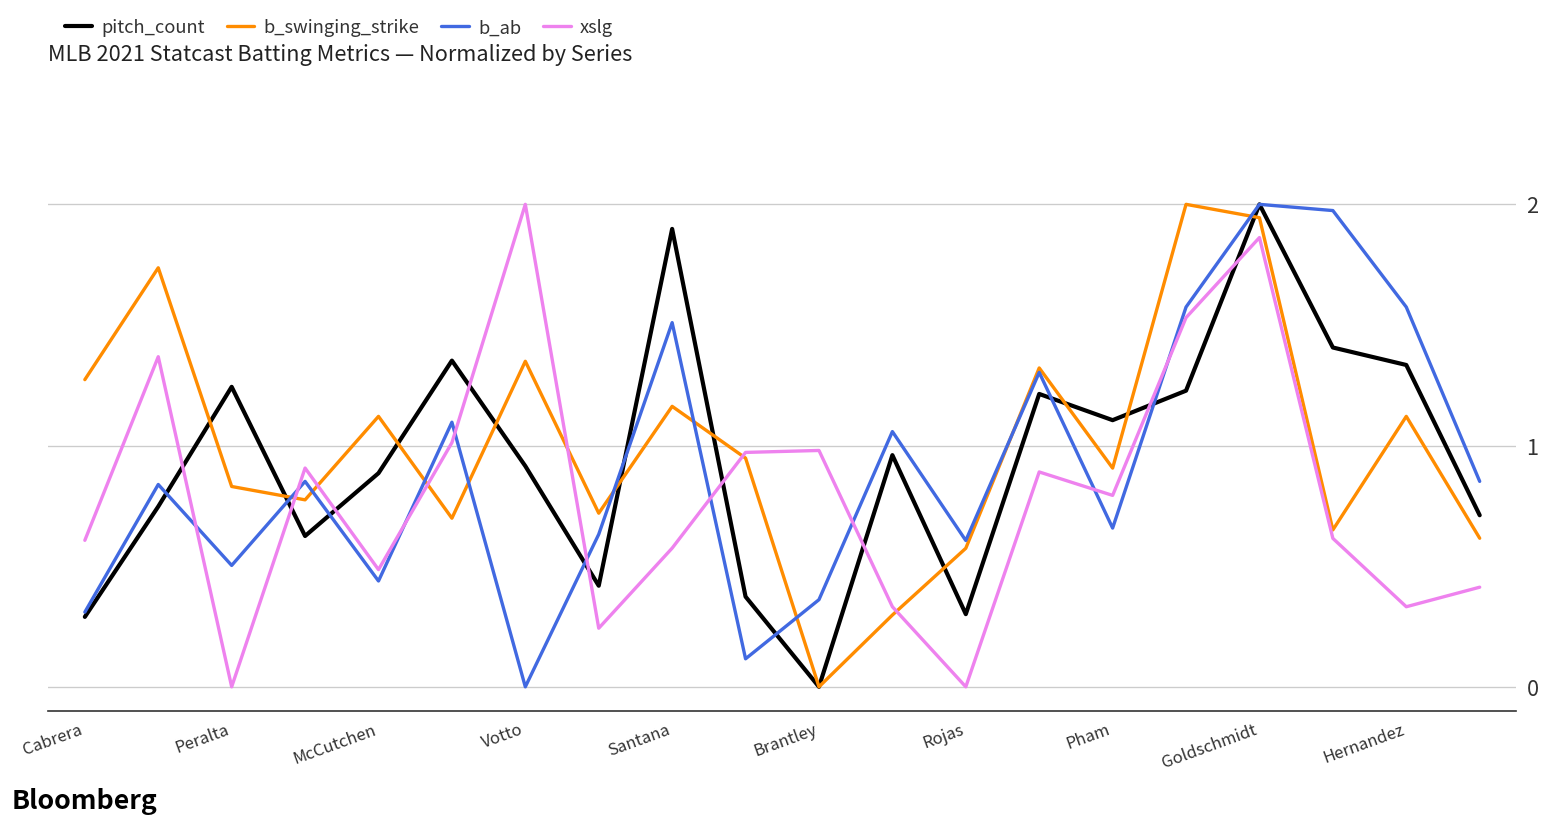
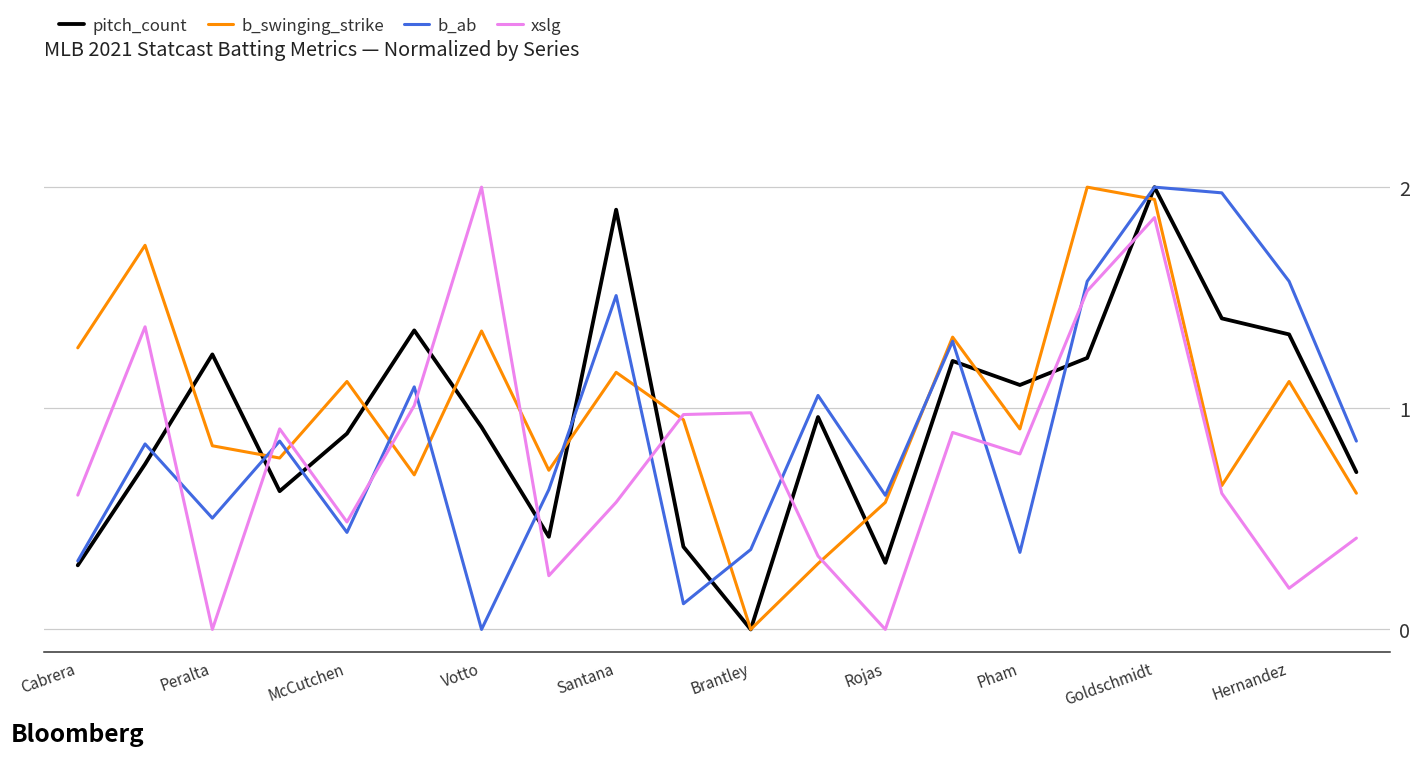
  {
    "pitch_count": {
      "Cabrera": 0.29,
      "Peralta": 1.24,
      "McCutchen": 0.89,
      "Votto": 0.92,
      "Santana": 1.90,
      "Rojas": 0.30,
      "Pham": 1.11,
      "Hernandez": 1.33
    },
    "b_swinging_strike": {
      "Cabrera": 1.27,
      "Peralta": 0.83,
      "McCutchen": 1.12,
      "Votto": 1.35,
      "Santana": 1.16,
      "Rojas": 0.57,
      "Pham": 0.91,
      "Goldschmidt": 1.94,
      "Hernandez": 1.12
    },
    "b_ab": {
      "Cabrera": 0.31,
      "Peralta": 0.50,
      "McCutchen": 0.44,
      "Votto": 0.00,
      "Santana": 1.51,
      "Brantley": 0.36,
      "Rojas": 0.61,
-     "Pham": 0.66,
+     "Pham": 0.35,
      "Hernandez": 1.57
    },
    "xslg": {
      "Cabrera": 0.61,
      "Peralta": 0.00,
      "McCutchen": 0.49,
      "Votto": 2.00,
      "Santana": 0.57,
      "Brantley": 0.98,
      "Rojas": 0.00,
      "Pham": 0.79,
      "Goldschmidt": 1.86,
-     "Hernandez": 0.33
+     "Hernandez": 0.19
    }
  }
